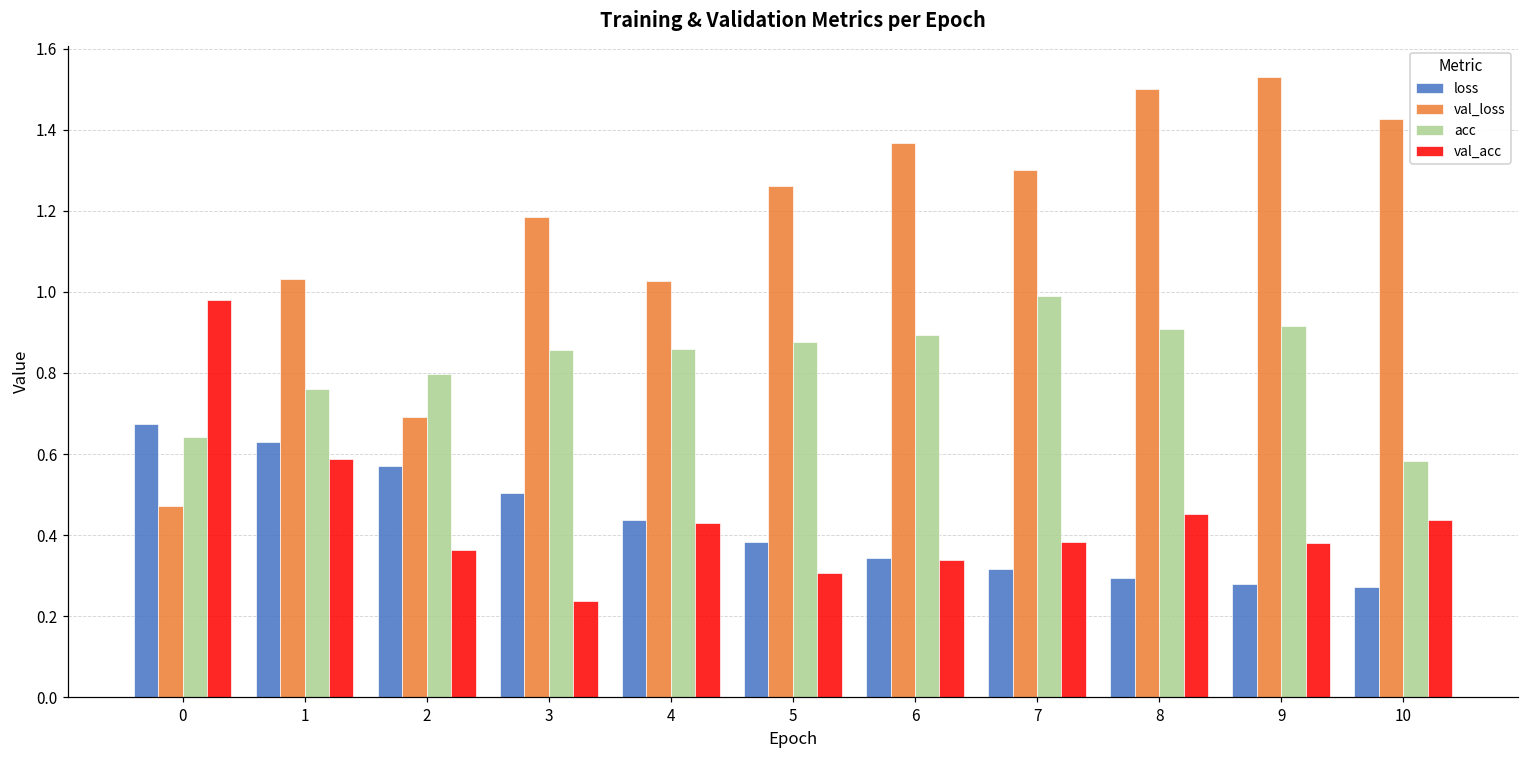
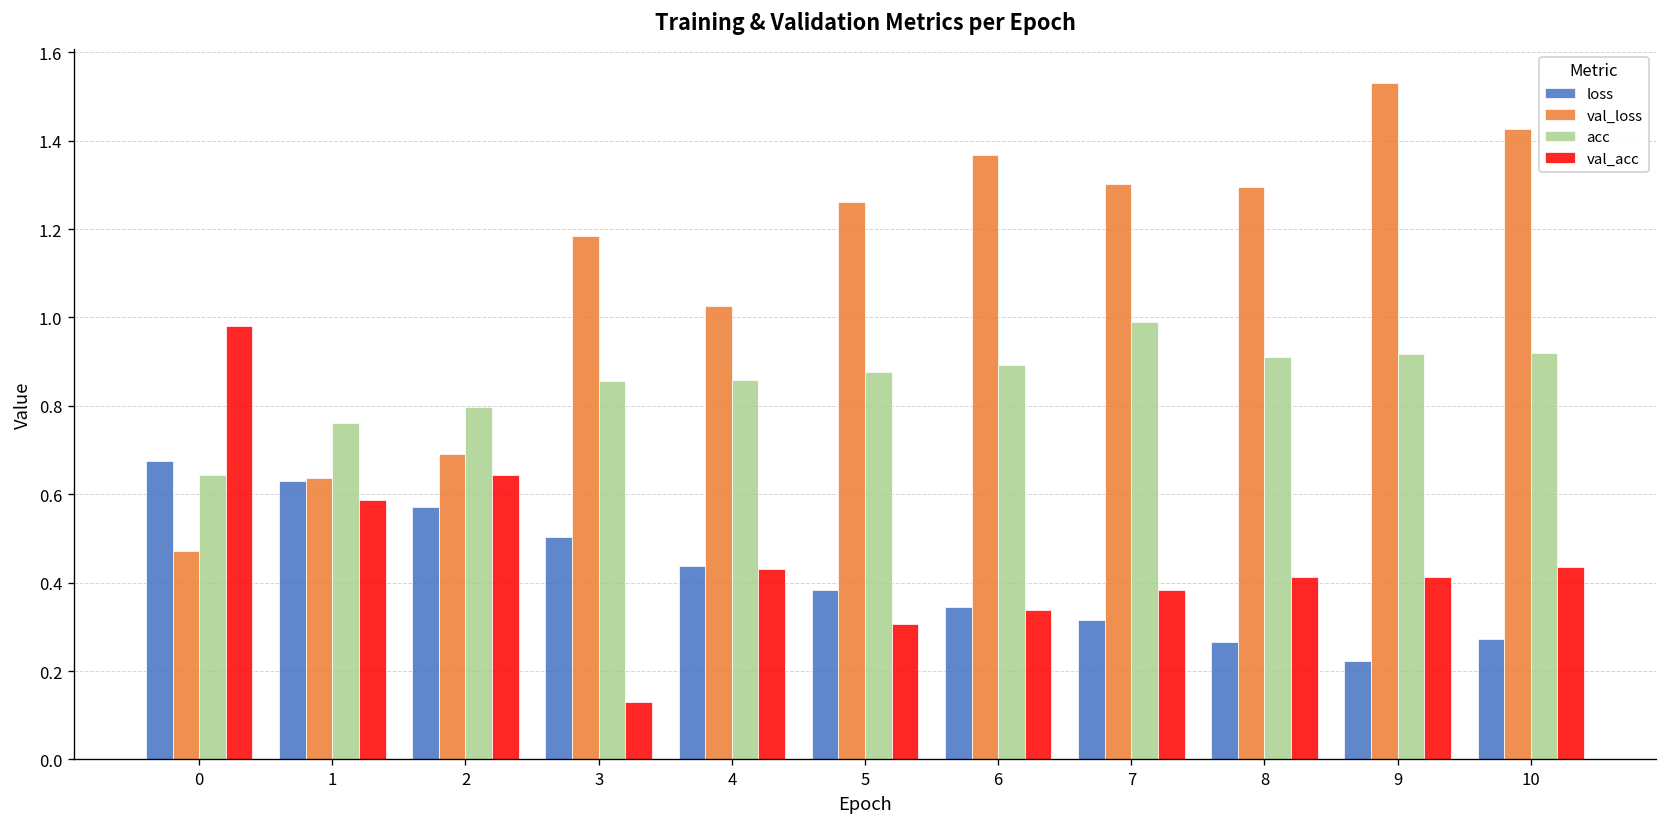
  {
    "loss": {
      "0": 0.67,
      "1": 0.63,
      "2": 0.57,
      "3": 0.50,
      "4": 0.44,
      "5": 0.38,
      "6": 0.34,
      "7": 0.32,
-     "8": 0.30,
-     "9": 0.28,
+     "8": 0.27,
+     "9": 0.22,
      "10": 0.27
    },
    "val_loss": {
      "0": 0.47,
-     "1": 1.03,
+     "1": 0.64,
      "2": 0.69,
      "3": 1.18,
      "4": 1.03,
      "5": 1.26,
      "6": 1.37,
      "7": 1.30,
-     "8": 1.50,
+     "8": 1.30,
      "9": 1.53,
      "10": 1.43
    },
    "acc": {
      "0": 0.64,
      "1": 0.76,
      "2": 0.80,
      "3": 0.86,
      "4": 0.86,
      "5": 0.88,
      "6": 0.89,
      "7": 0.99,
      "8": 0.91,
      "9": 0.92,
-     "10": 0.58
+     "10": 0.92
    },
    "val_acc": {
      "0": 0.98,
      "1": 0.59,
-     "2": 0.36,
-     "3": 0.24,
+     "2": 0.64,
+     "3": 0.13,
      "4": 0.43,
      "5": 0.31,
      "6": 0.34,
      "7": 0.38,
-     "8": 0.45,
-     "9": 0.38,
+     "8": 0.41,
+     "9": 0.41,
      "10": 0.44
    }
  }
